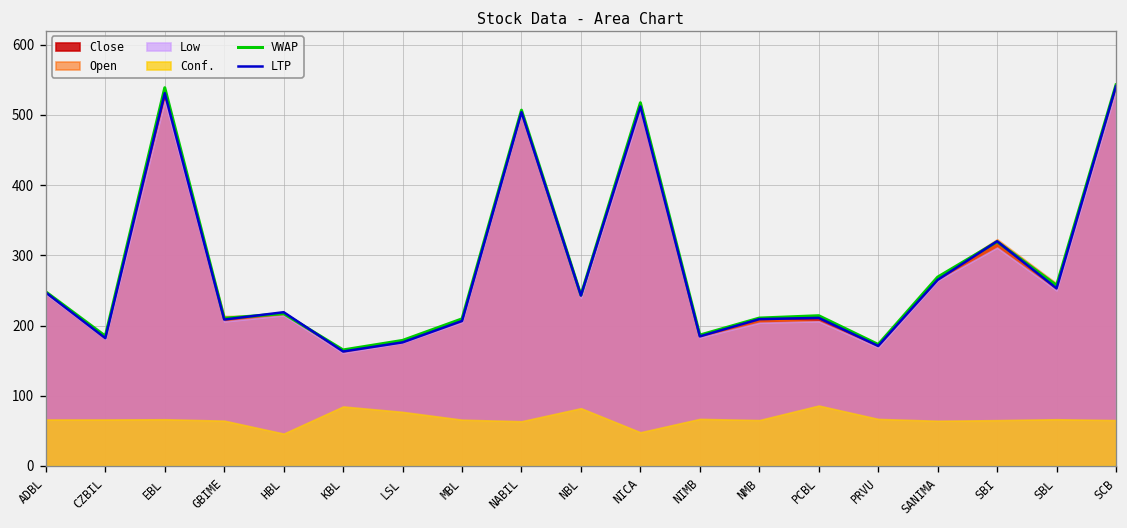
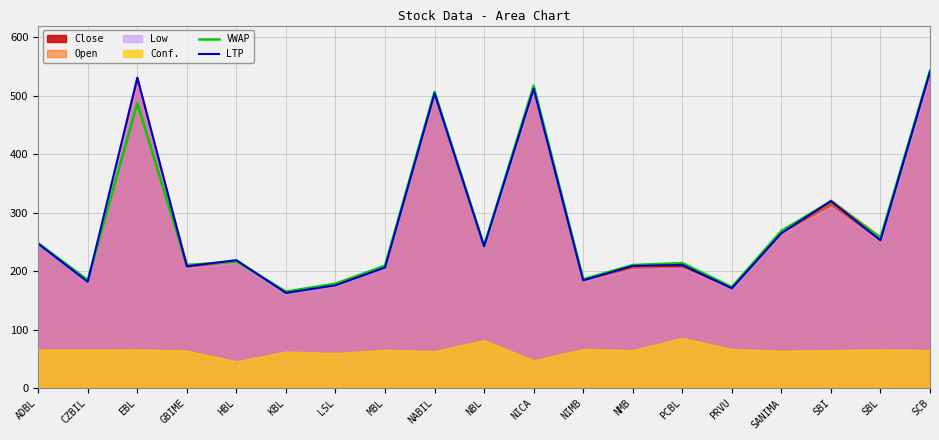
  {
    "VWAP": {
-     "EBL": 540
+     "EBL": 490
    },
    "Close": {
      "EBL": 530
    },
    "Low": {
      "NICA": 510,
      "NMB": 200,
      "SBI": 310,
      "SCB": 540
    },
    "Conf.": {
      "ADBL": 70,
      "CZBIL": 70,
      "EBL": 70,
      "GBIME": 60,
      "HBL": 50,
-     "KBL": 80,
-     "LSL": 80,
+     "KBL": 60,
+     "LSL": 60,
      "MBL": 70,
      "NABIL": 60,
      "NBL": 80,
      "NICA": 50,
      "NIMB": 70,
      "NMB": 70,
      "PCBL": 90,
      "PRVU": 70,
      "SANIMA": 60,
      "SBI": 70,
      "SBL": 70,
      "SCB": 70
    }
  }
